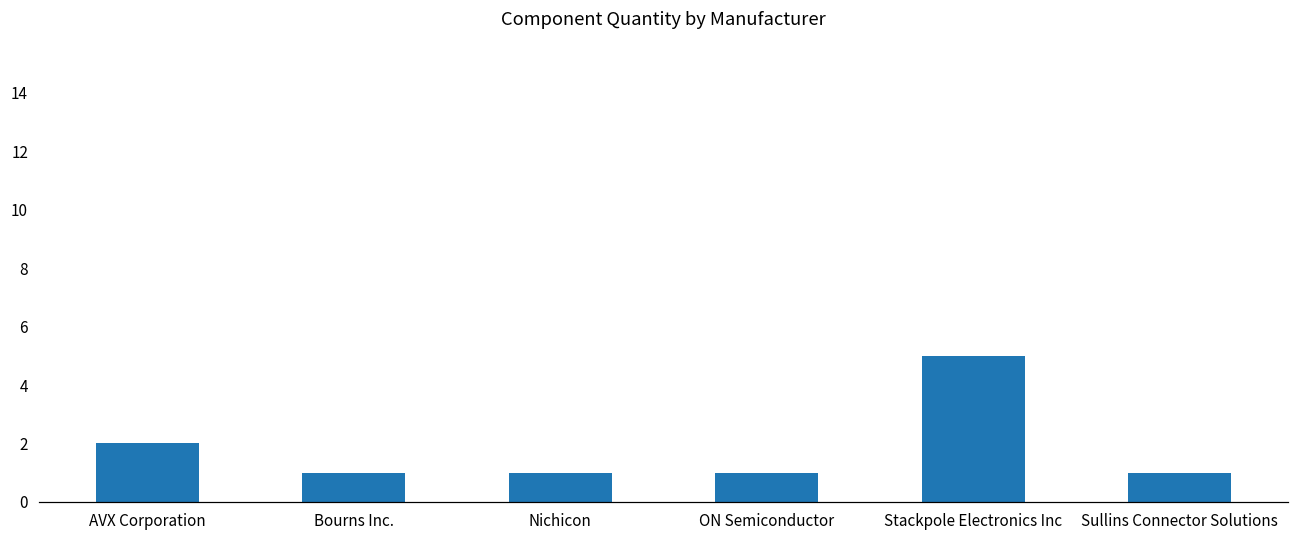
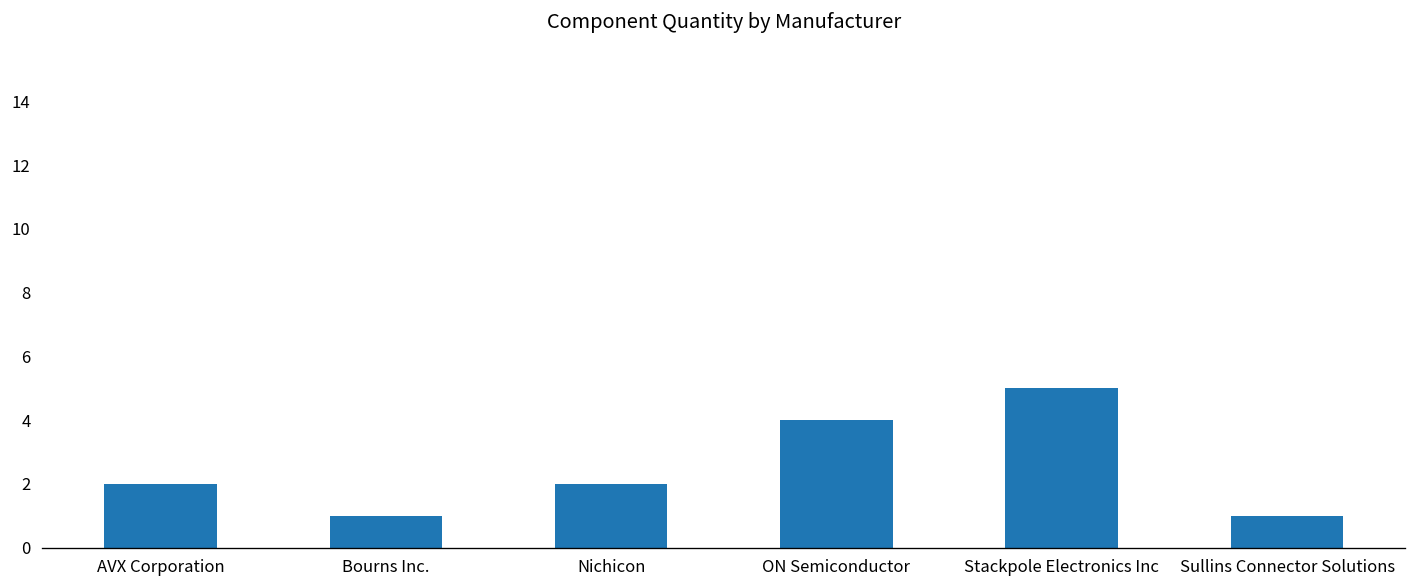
  {
    "AVX Corporation": 2,
    "Bourns Inc.": 1,
-   "Nichicon": 1,
-   "ON Semiconductor": 1,
+   "Nichicon": 2,
+   "ON Semiconductor": 4,
    "Stackpole Electronics Inc": 5,
    "Sullins Connector Solutions": 1
  }
